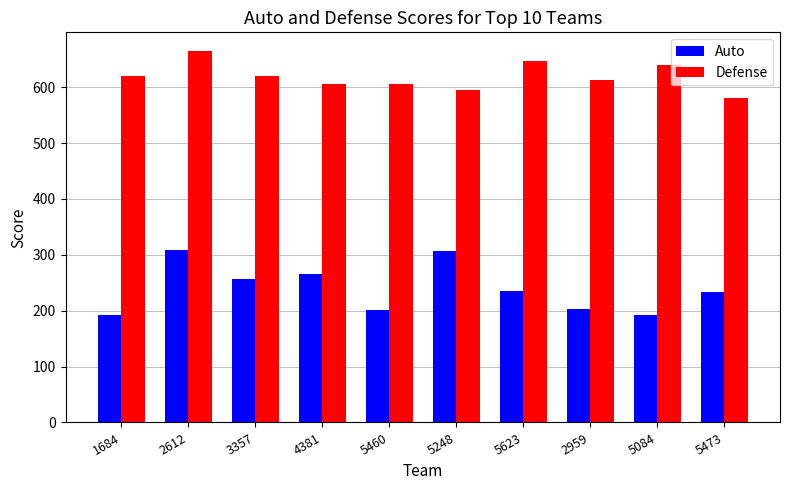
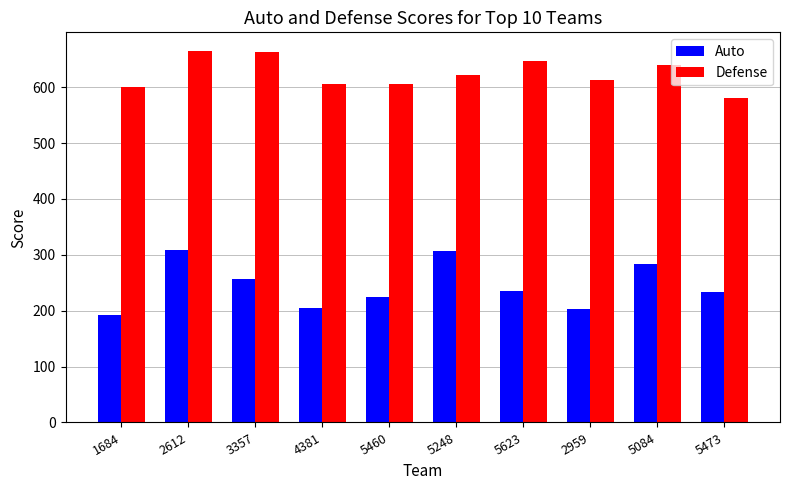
  {
    "Auto": {
      "1684": 190,
      "2612": 310,
      "3357": 260,
-     "4381": 270,
-     "5460": 200,
+     "4381": 200,
+     "5460": 220,
      "5248": 310,
      "5623": 240,
      "2959": 200,
-     "5084": 190,
+     "5084": 280,
      "5473": 230
    },
    "Defense": {
-     "1684": 620,
+     "1684": 600,
      "2612": 670,
-     "3357": 620,
+     "3357": 660,
      "4381": 610,
      "5460": 610,
-     "5248": 600,
+     "5248": 620,
      "5623": 650,
      "2959": 610,
      "5084": 640,
      "5473": 580
    }
  }
